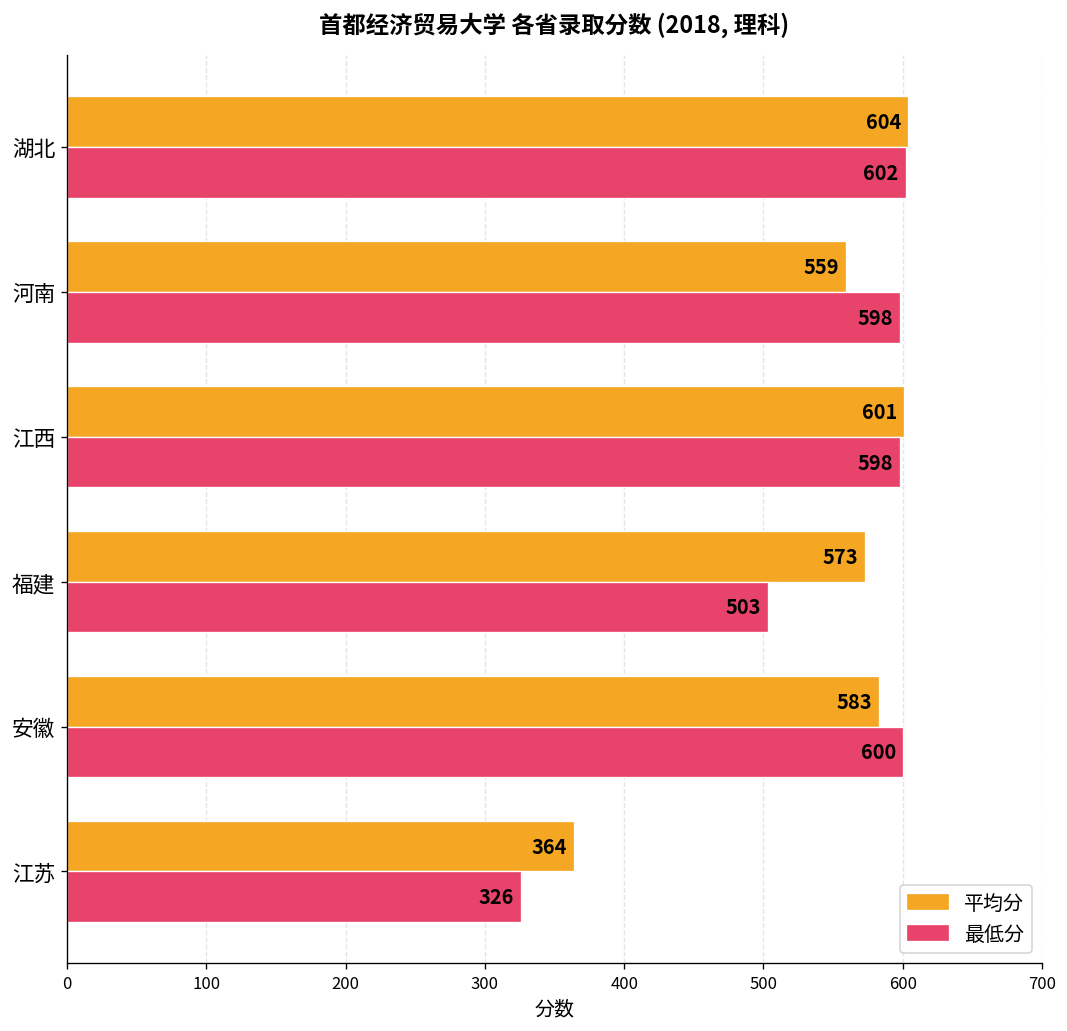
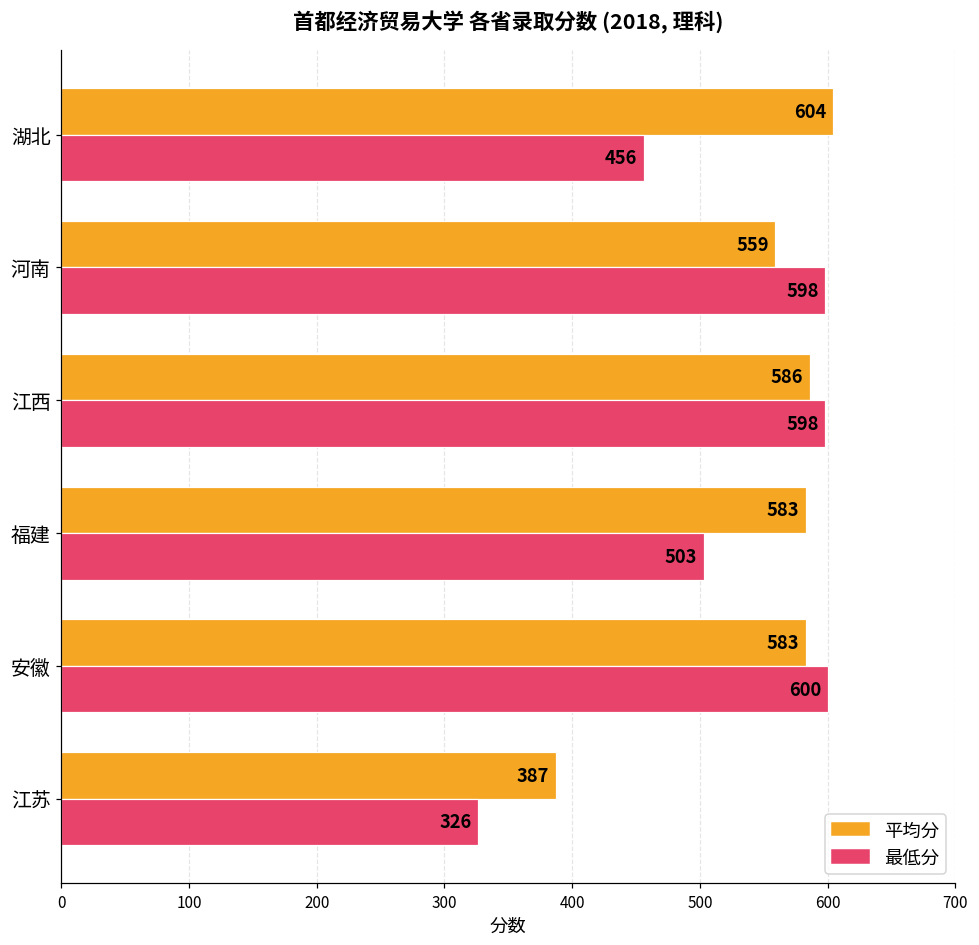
  {
    "平均分": {
      "湖北": 604,
      "河南": 559,
-     "江西": 601,
-     "福建": 573,
+     "江西": 586,
+     "福建": 583,
      "安徽": 583,
-     "江苏": 364
+     "江苏": 387
    },
    "最低分": {
-     "湖北": 602,
+     "湖北": 456,
      "河南": 598,
      "江西": 598,
      "福建": 503,
      "安徽": 600,
      "江苏": 326
    }
  }
